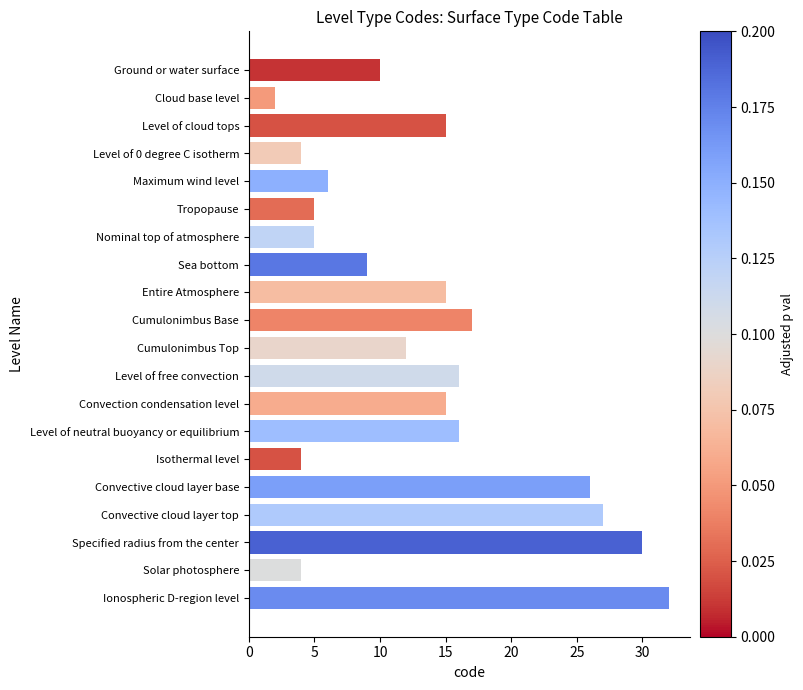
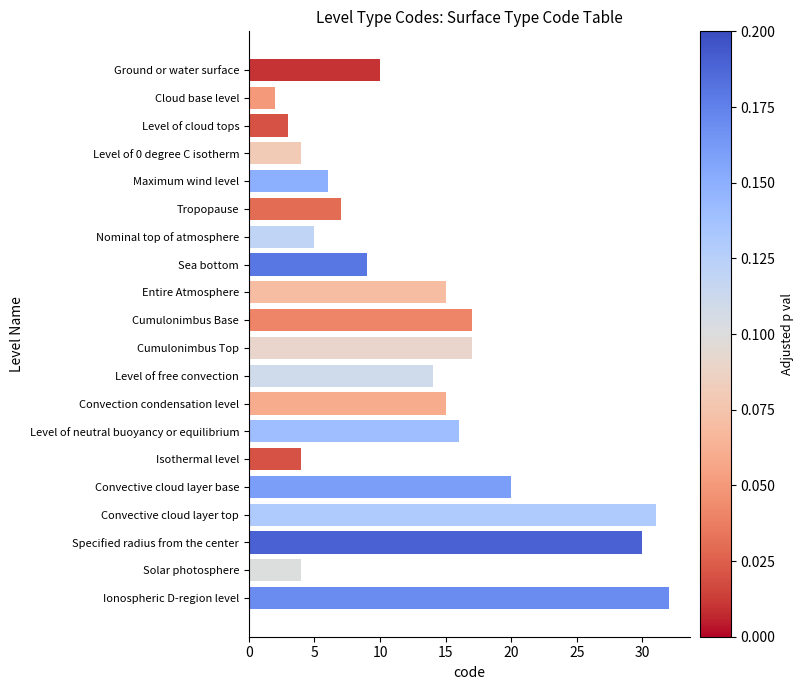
  {
    "Ground or water surface": 10,
    "Cloud base level": 2,
-   "Level of cloud tops": 15,
+   "Level of cloud tops": 3,
    "Level of 0 degree C isotherm": 4,
    "Maximum wind level": 6,
-   "Tropopause": 5,
+   "Tropopause": 7,
    "Nominal top of atmosphere": 5,
    "Sea bottom": 9,
    "Entire Atmosphere": 15,
    "Cumulonimbus Base": 17,
-   "Cumulonimbus Top": 12,
-   "Level of free convection": 16,
+   "Cumulonimbus Top": 17,
+   "Level of free convection": 14,
    "Convection condensation level": 15,
    "Level of neutral buoyancy or equilibrium": 16,
    "Isothermal level": 4,
-   "Convective cloud layer base": 26,
-   "Convective cloud layer top": 27,
+   "Convective cloud layer base": 20,
+   "Convective cloud layer top": 31,
    "Specified radius from the center": 30,
    "Solar photosphere": 4,
    "Ionospheric D-region level": 32
  }
